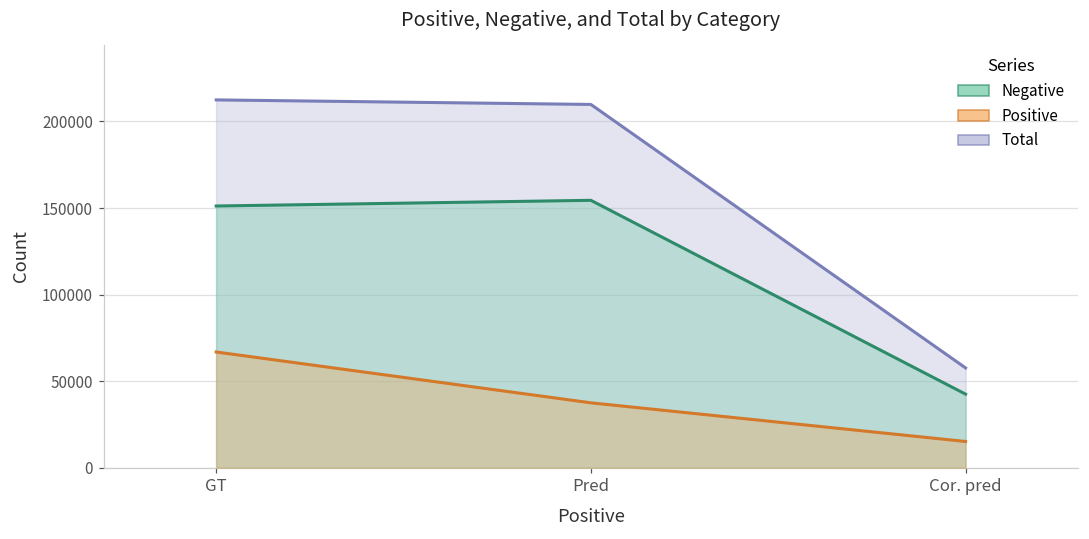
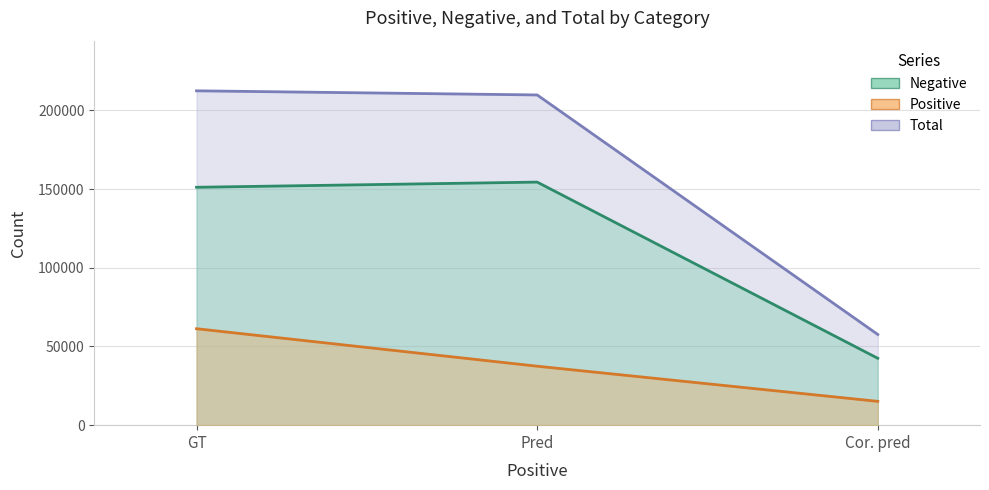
  {
    "Positive": {
-     "GT": 67000,
+     "GT": 61000,
      "Pred": 37000,
      "Cor. pred": 15000
    }
  }
